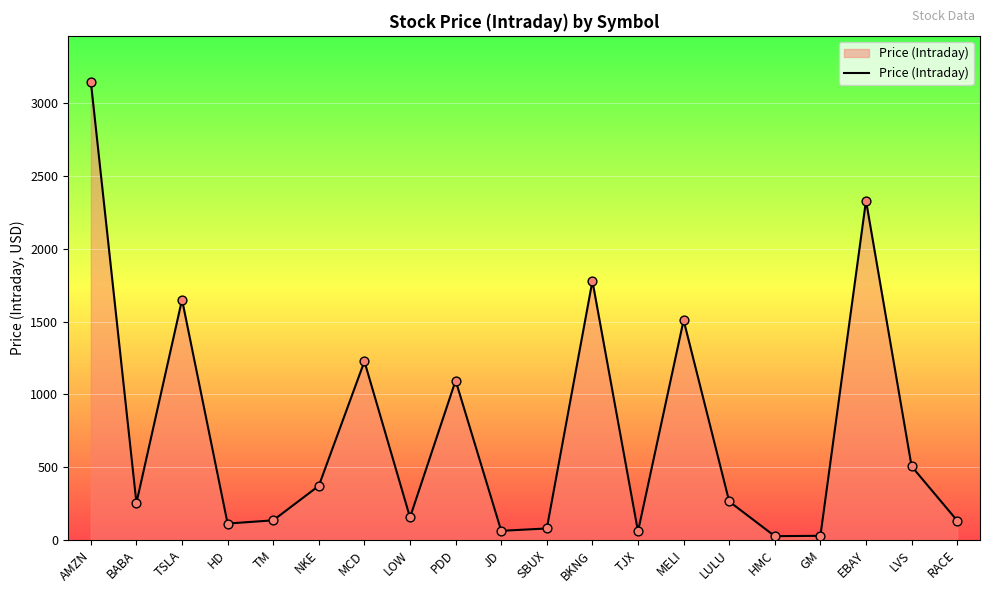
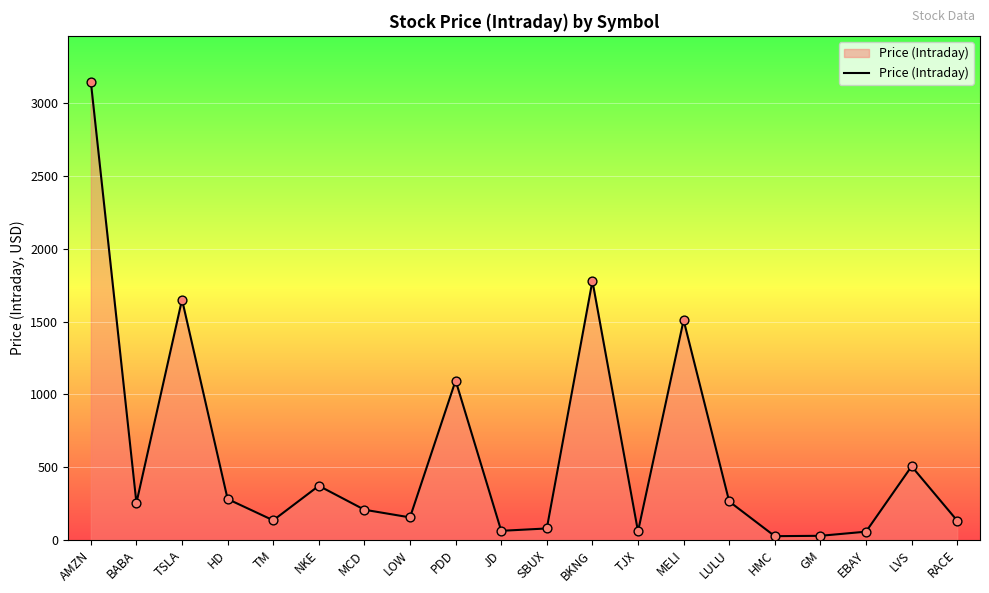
  {
    "AMZN": 3150,
    "BABA": 250,
    "TSLA": 1650,
-   "HD": 110,
+   "HD": 280,
    "TM": 130,
    "NKE": 370,
-   "MCD": 1230,
+   "MCD": 210,
    "LOW": 150,
    "PDD": 1090,
    "JD": 60,
    "SBUX": 80,
    "BKNG": 1780,
    "TJX": 60,
    "MELI": 1510,
    "LULU": 260,
    "HMC": 30,
    "GM": 30,
-   "EBAY": 2330,
+   "EBAY": 60,
    "LVS": 510,
    "RACE": 130
  }
